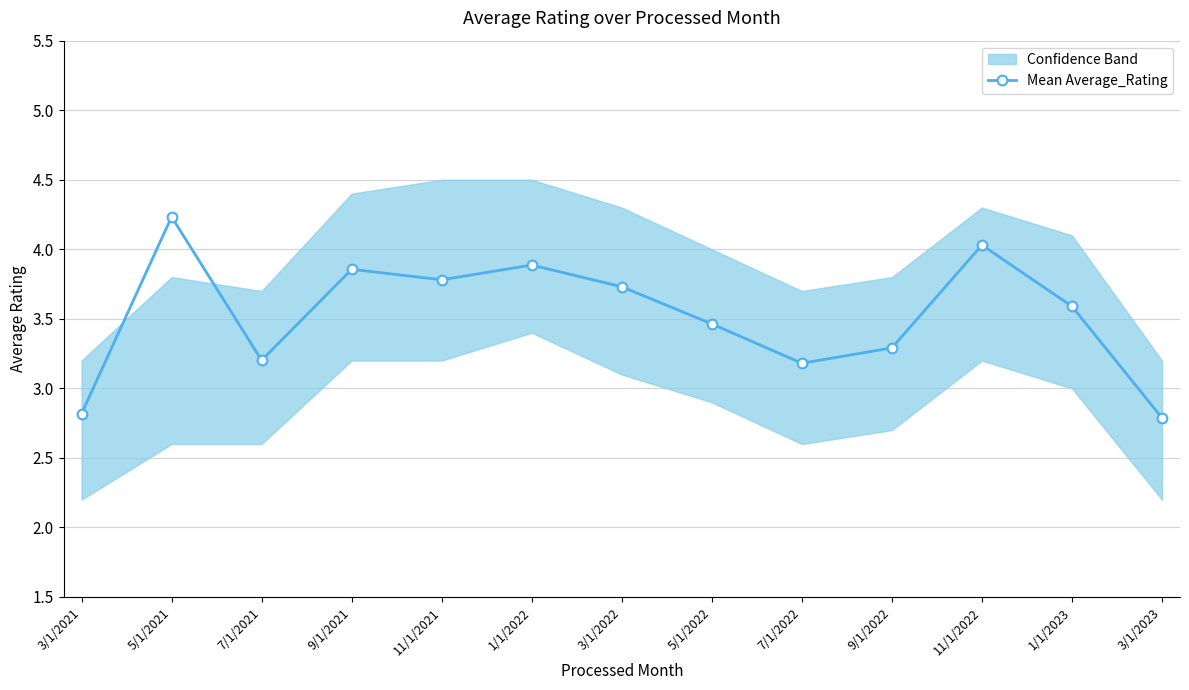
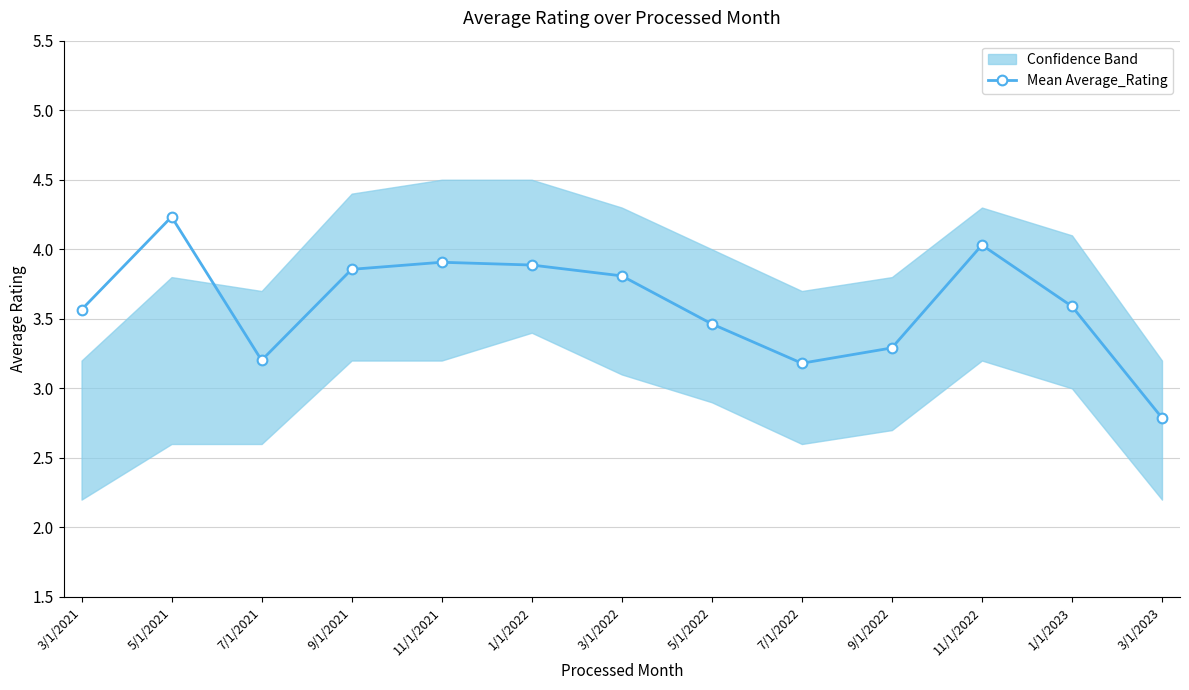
  {
    "Mean Average_Rating": {
-     "3/1/2021": 2.82,
+     "3/1/2021": 3.57,
      "5/1/2021": 4.23,
      "7/1/2021": 3.20,
      "9/1/2021": 3.86,
-     "11/1/2021": 3.78,
+     "11/1/2021": 3.91,
      "1/1/2022": 3.89,
-     "3/1/2022": 3.73,
+     "3/1/2022": 3.81,
      "5/1/2022": 3.46,
      "7/1/2022": 3.18,
      "9/1/2022": 3.29,
      "11/1/2022": 4.03,
      "1/1/2023": 3.59,
      "3/1/2023": 2.79
    }
  }
